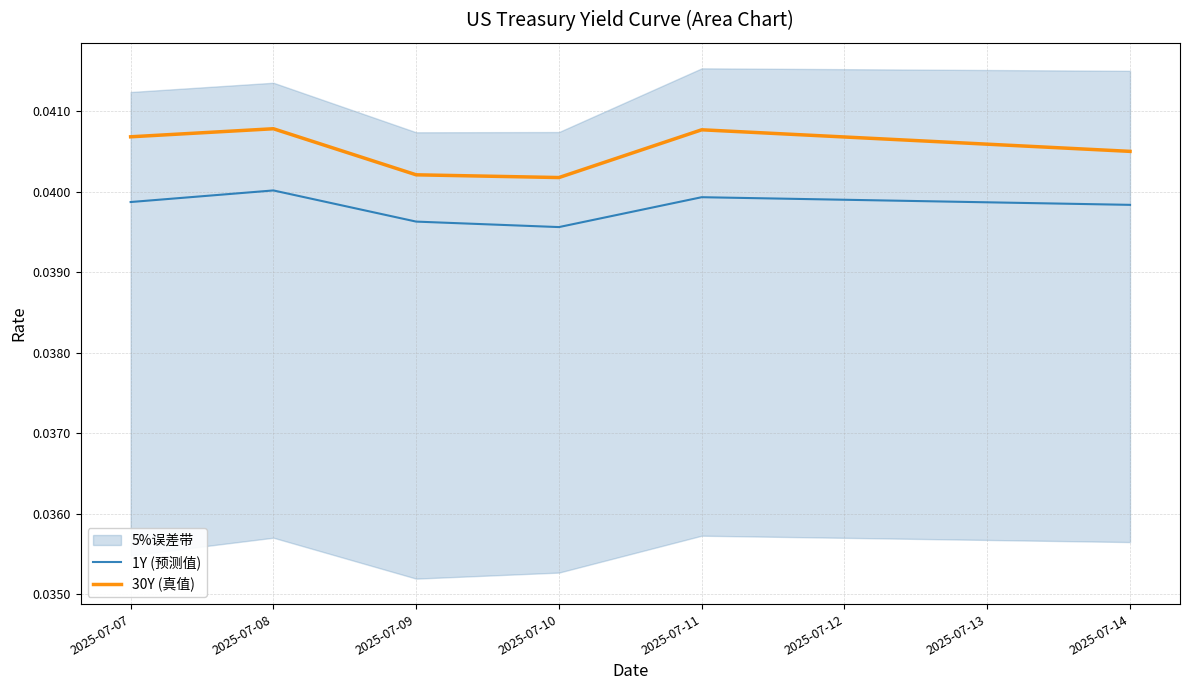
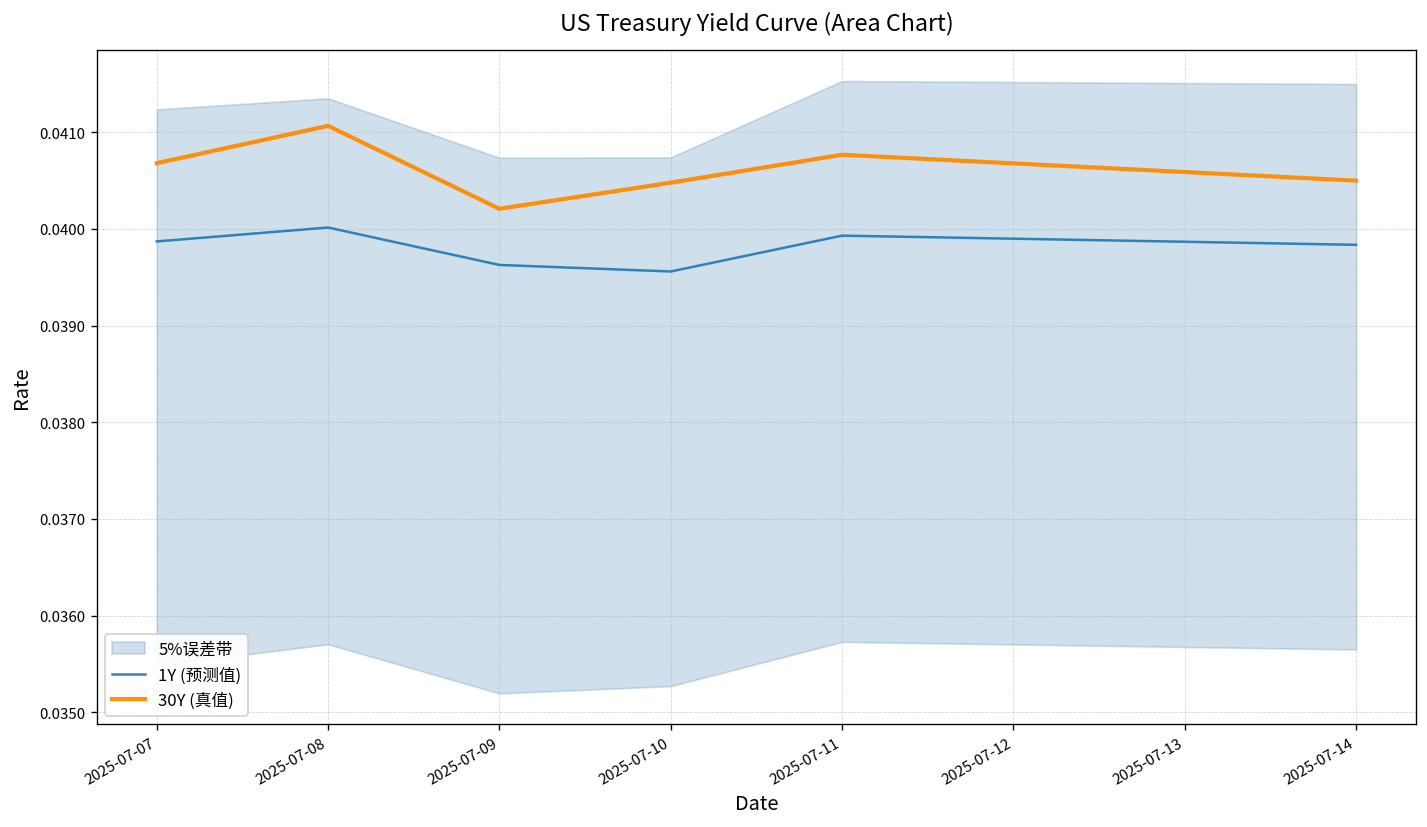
  {
    "30Y (真值)": {
      "2025-07-07": 0.0407,
-     "2025-07-08": 0.0408,
+     "2025-07-08": 0.0411,
      "2025-07-09": 0.0402,
-     "2025-07-10": 0.0402,
+     "2025-07-10": 0.0405,
      "2025-07-11": 0.0408,
      "2025-07-14": 0.0405
    }
  }
